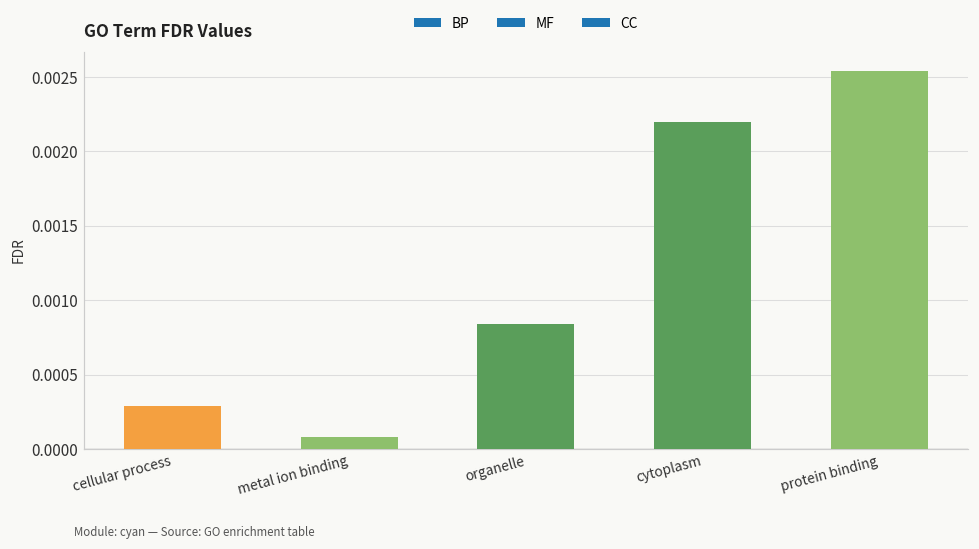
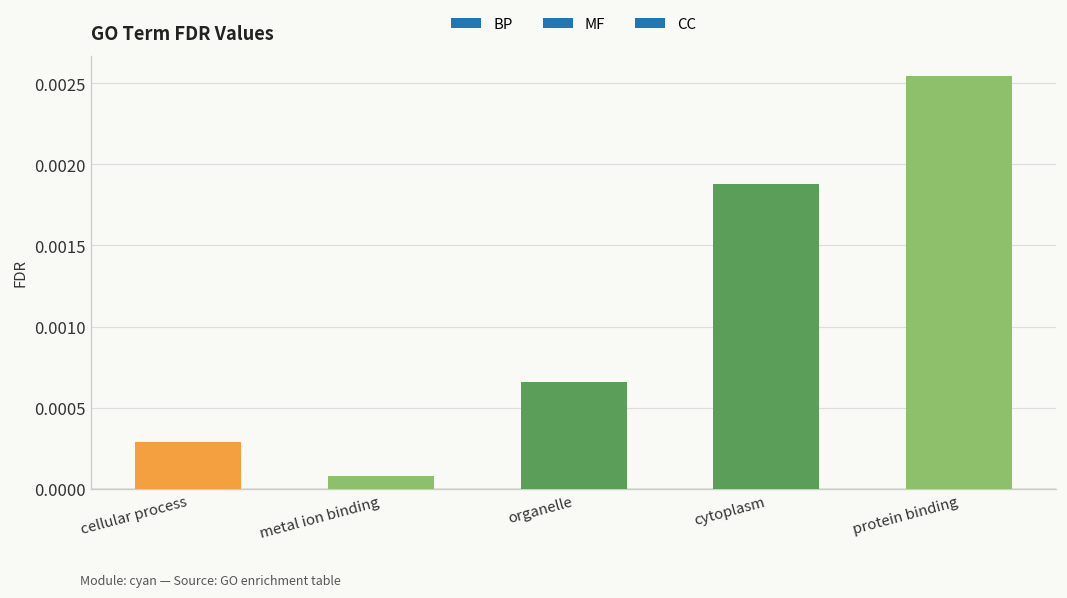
  {
    "cellular process": 0.00029,
    "metal ion binding": 0.00008,
-   "organelle": 0.00084,
-   "cytoplasm": 0.00220,
+   "organelle": 0.00066,
+   "cytoplasm": 0.00188,
    "protein binding": 0.00254
  }
